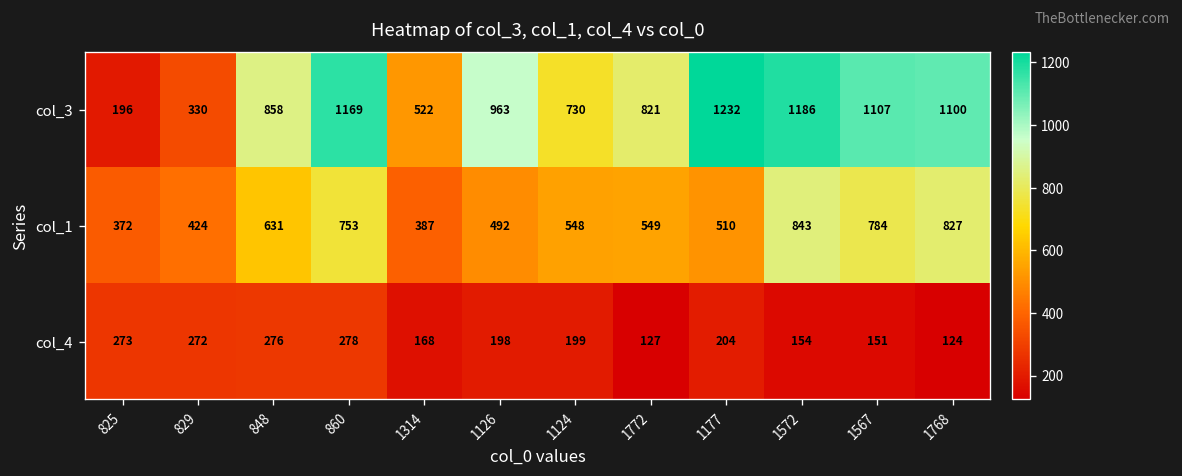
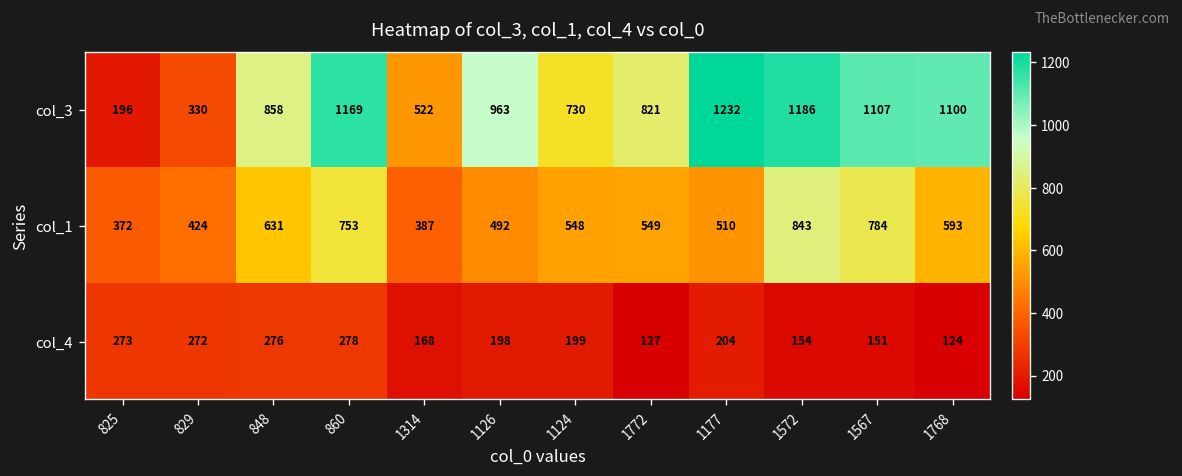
  {
    "col_3": {
      "825": 196,
      "829": 330,
      "848": 858,
      "860": 1169,
      "1314": 522,
      "1126": 963,
      "1124": 730,
      "1772": 821,
      "1177": 1232,
      "1572": 1186,
      "1567": 1107,
      "1768": 1100
    },
    "col_1": {
      "825": 372,
      "829": 424,
      "848": 631,
      "860": 753,
      "1314": 387,
      "1126": 492,
      "1124": 548,
      "1772": 549,
      "1177": 510,
      "1572": 843,
      "1567": 784,
-     "1768": 827
+     "1768": 593
    },
    "col_4": {
      "825": 273,
      "829": 272,
      "848": 276,
      "860": 278,
      "1314": 168,
      "1126": 198,
      "1124": 199,
      "1772": 127,
      "1177": 204,
      "1572": 154,
      "1567": 151,
      "1768": 124
    }
  }
